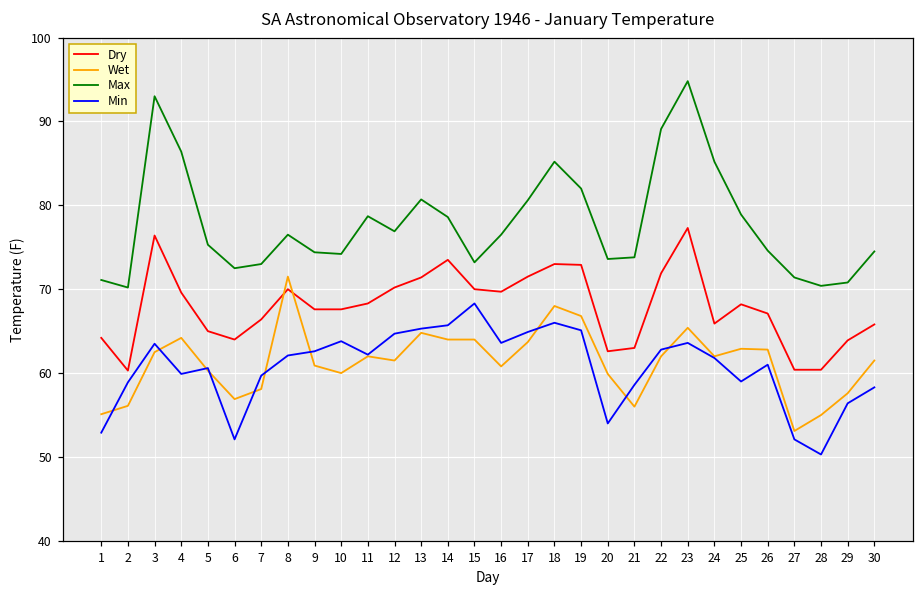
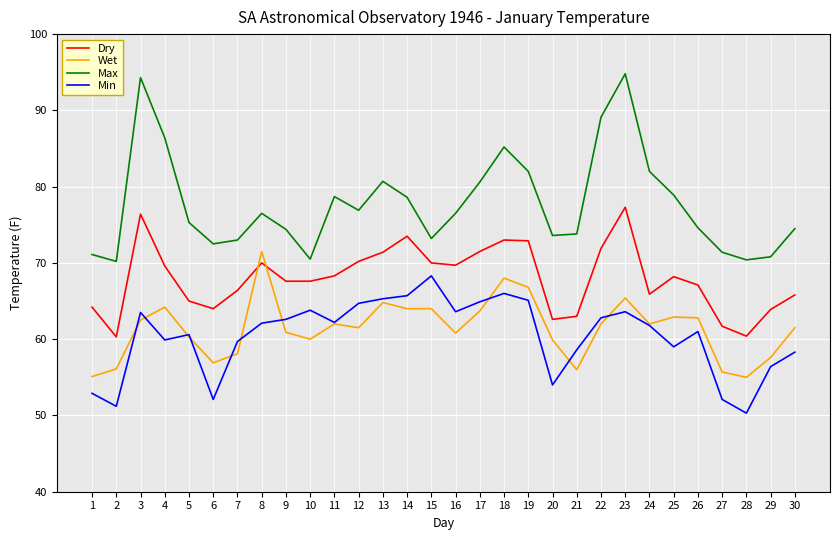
  {
    "Dry": {
      "1": 64,
      "2": 60,
      "3": 76,
      "4": 70,
      "5": 65,
      "6": 64,
      "7": 66,
      "8": 70,
      "9": 68,
      "10": 68,
      "11": 68,
      "12": 70,
      "13": 71,
      "14": 74,
      "15": 70,
      "16": 70,
      "17": 72,
      "18": 73,
      "19": 73,
      "20": 63,
      "21": 63,
      "22": 72,
      "23": 77,
      "24": 66,
      "25": 68,
      "26": 67,
-     "27": 60,
+     "27": 62,
      "28": 60,
      "29": 64,
      "30": 66
    },
    "Wet": {
      "1": 55,
      "2": 56,
      "3": 63,
      "4": 64,
      "6": 57,
      "7": 58,
      "8": 72,
      "9": 61,
      "10": 60,
      "12": 62,
      "13": 65,
      "14": 64,
      "15": 64,
      "16": 61,
      "17": 64,
      "18": 68,
      "19": 67,
      "20": 60,
      "21": 56,
      "22": 62,
      "23": 65,
      "25": 63,
      "26": 63,
-     "27": 53,
+     "27": 56,
      "28": 55,
      "29": 58,
      "30": 62
    },
    "Max": {
      "1": 71,
      "2": 70,
-     "3": 93,
+     "3": 94,
      "4": 86,
      "5": 75,
      "6": 73,
      "7": 73,
      "8": 77,
      "9": 74,
-     "10": 74,
+     "10": 71,
      "11": 79,
      "12": 77,
      "13": 81,
      "14": 79,
      "15": 73,
      "16": 77,
      "17": 81,
      "18": 85,
      "19": 82,
      "20": 74,
      "21": 74,
      "22": 89,
      "23": 95,
-     "24": 85,
+     "24": 82,
      "25": 79,
      "26": 75,
      "27": 71,
      "28": 70,
      "29": 71,
      "30": 75
    },
    "Min": {
      "1": 53,
-     "2": 59,
+     "2": 51,
      "3": 64,
      "4": 60,
      "6": 52,
      "7": 60,
      "8": 62,
      "9": 63,
      "10": 64,
      "12": 65,
      "13": 65,
      "14": 66,
      "15": 68,
      "16": 64,
      "17": 65,
      "18": 66,
      "19": 65,
      "20": 54,
      "21": 59,
      "22": 63,
      "23": 64,
      "25": 59,
      "26": 61,
      "27": 52,
      "28": 50,
      "29": 56,
      "30": 58
    }
  }
